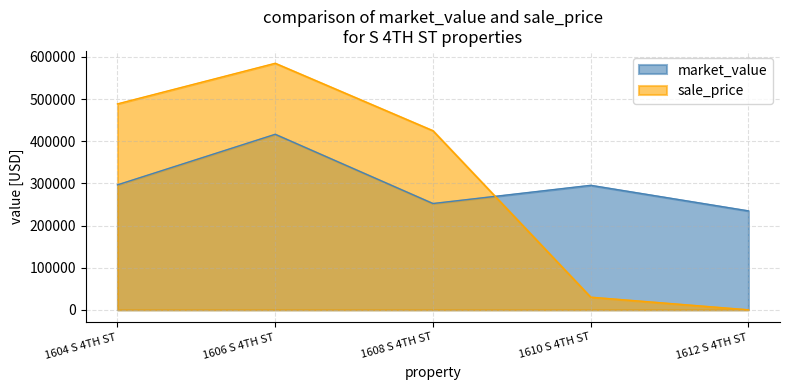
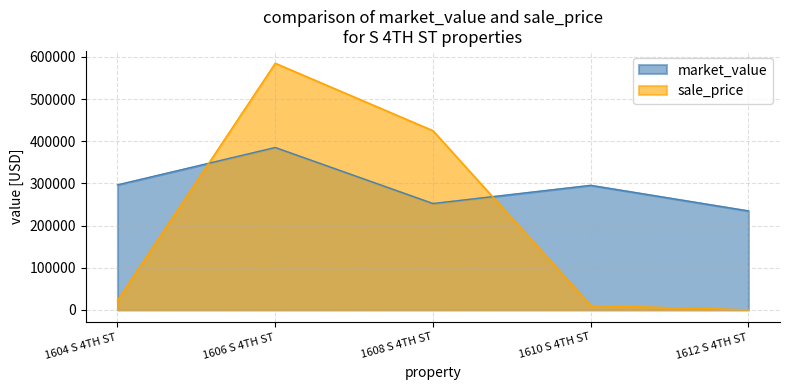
  {
    "market_value": {
      "1604 S 4TH ST": 300000,
-     "1606 S 4TH ST": 420000,
+     "1606 S 4TH ST": 390000,
      "1608 S 4TH ST": 250000,
      "1610 S 4TH ST": 300000,
      "1612 S 4TH ST": 230000
    },
    "sale_price": {
-     "1604 S 4TH ST": 490000,
+     "1604 S 4TH ST": 20000,
      "1606 S 4TH ST": 590000,
      "1608 S 4TH ST": 430000,
-     "1610 S 4TH ST": 30000,
+     "1610 S 4TH ST": 10000,
      "1612 S 4TH ST": 0
    }
  }
